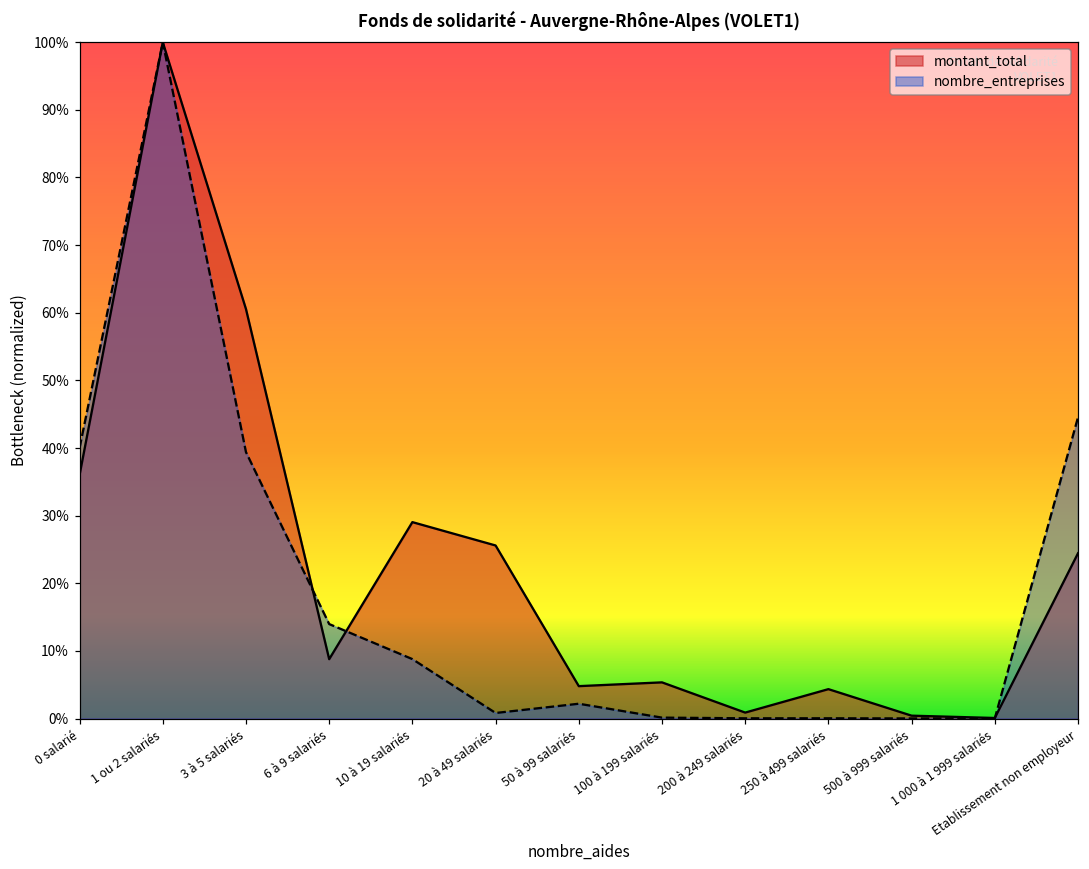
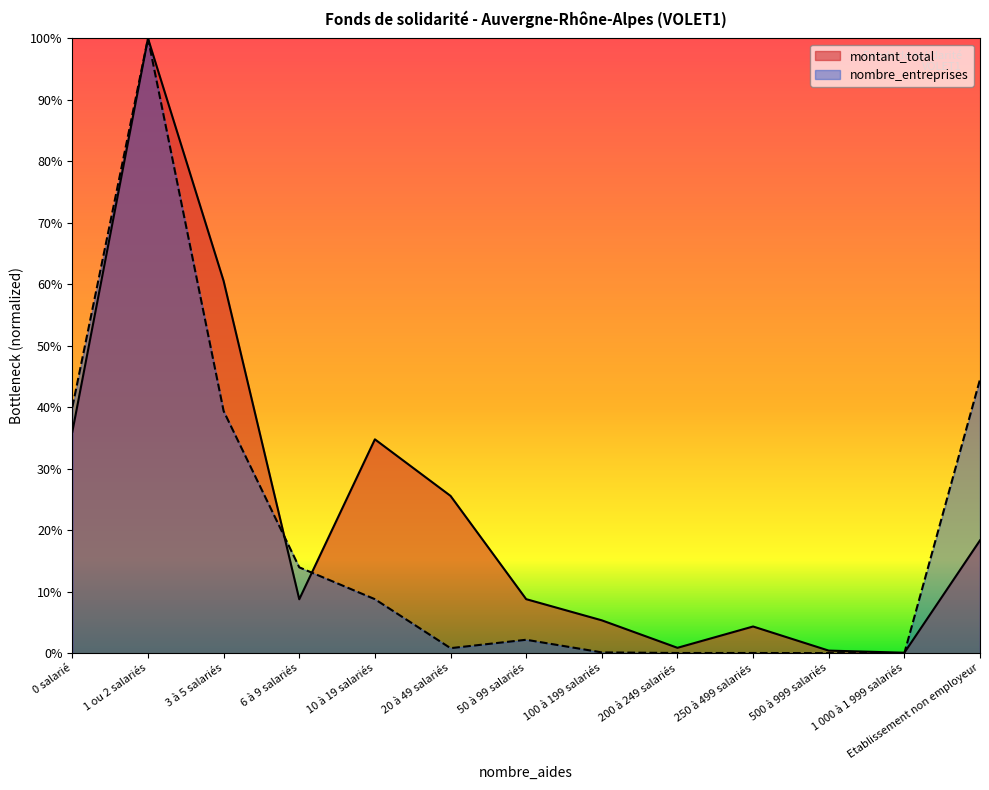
  {
    "montant_total": {
      "0 salarié": "36%",
      "3 à 5 salariés": "61%",
      "6 à 9 salariés": "9%",
-     "10 à 19 salariés": "29%",
+     "10 à 19 salariés": "35%",
      "20 à 49 salariés": "26%",
-     "50 à 99 salariés": "5%",
+     "50 à 99 salariés": "9%",
      "100 à 199 salariés": "5%",
      "200 à 249 salariés": "1%",
      "250 à 499 salariés": "4%",
-     "Etablissement non employeur": "24%"
+     "Etablissement non employeur": "18%"
    },
    "nombre_entreprises": {
      "0 salarié": "40%",
      "3 à 5 salariés": "39%",
      "6 à 9 salariés": "14%",
      "10 à 19 salariés": "9%",
      "20 à 49 salariés": "1%",
      "50 à 99 salariés": "2%",
      "100 à 199 salariés": "0%",
      "200 à 249 salariés": "0%",
      "250 à 499 salariés": "0%",
      "Etablissement non employeur": "45%"
    }
  }
